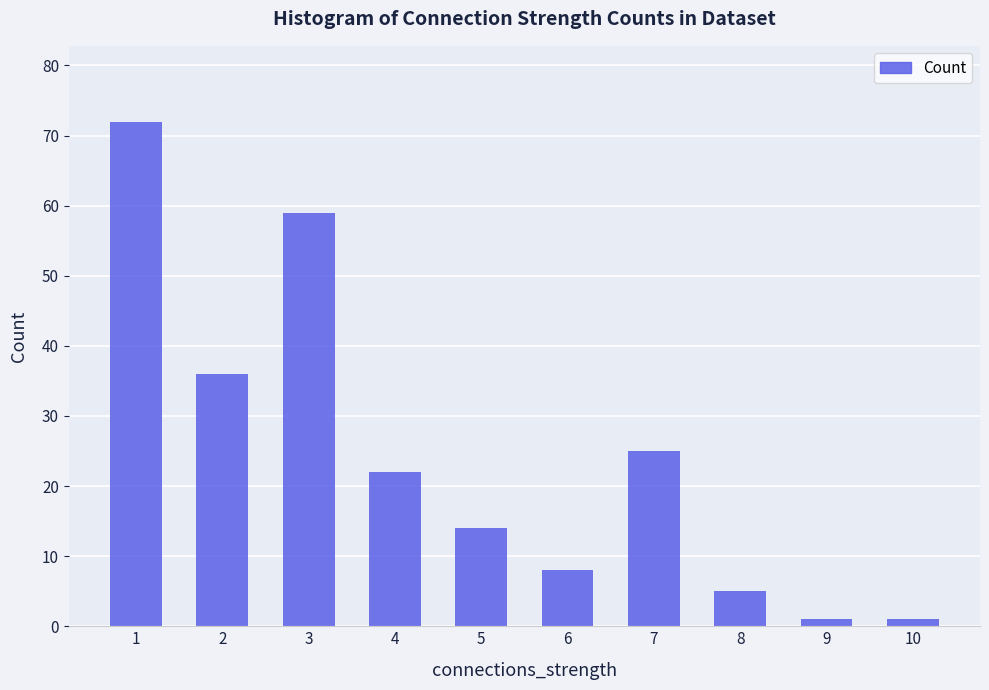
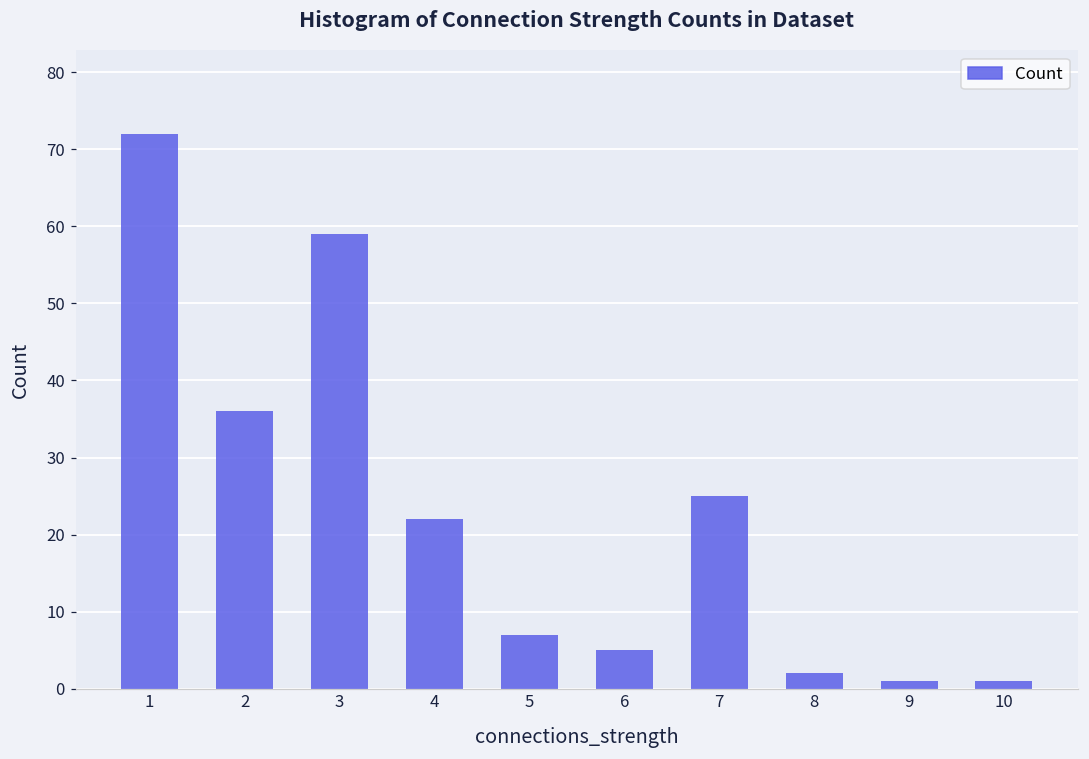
  {
    "1": 72,
    "2": 36,
    "3": 59,
    "4": 22,
-   "5": 14,
-   "6": 8,
+   "5": 7,
+   "6": 5,
    "7": 25,
-   "8": 5,
+   "8": 2,
    "9": 1,
    "10": 1
  }
